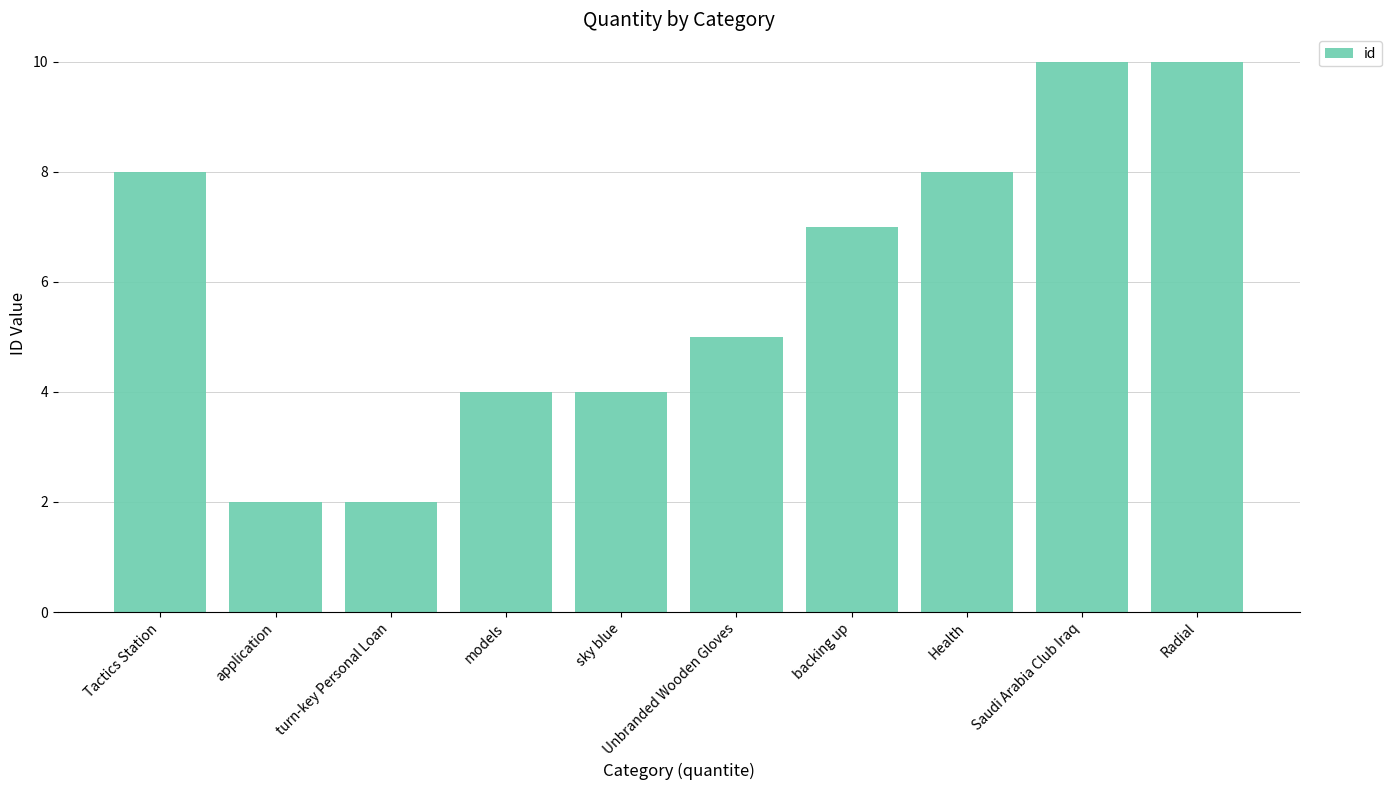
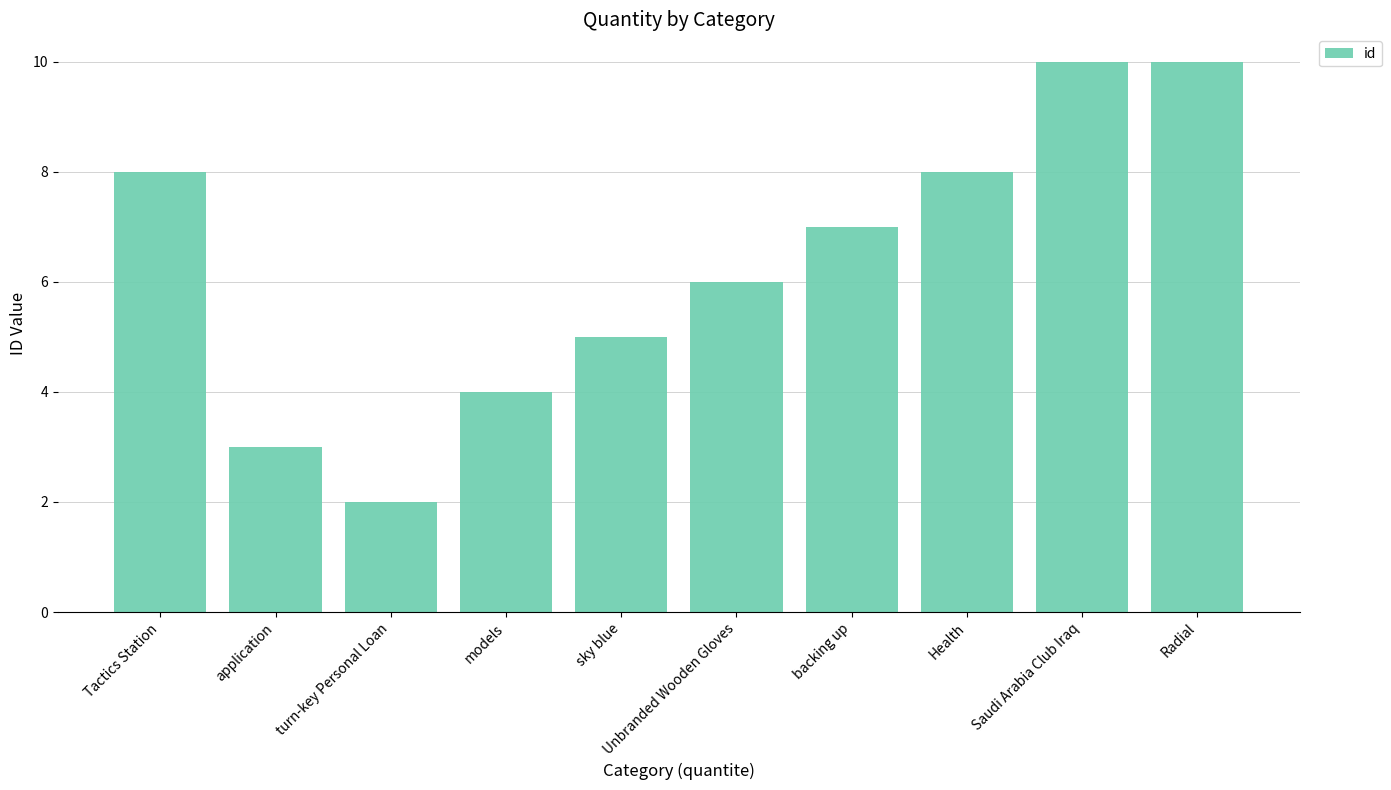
  {
    "Tactics Station": 8,
-   "application": 2,
+   "application": 3,
    "turn-key Personal Loan": 2,
    "models": 4,
-   "sky blue": 4,
-   "Unbranded Wooden Gloves": 5,
+   "sky blue": 5,
+   "Unbranded Wooden Gloves": 6,
    "backing up": 7,
    "Health": 8,
    "Saudi Arabia Club Iraq": 10,
    "Radial": 10
  }
